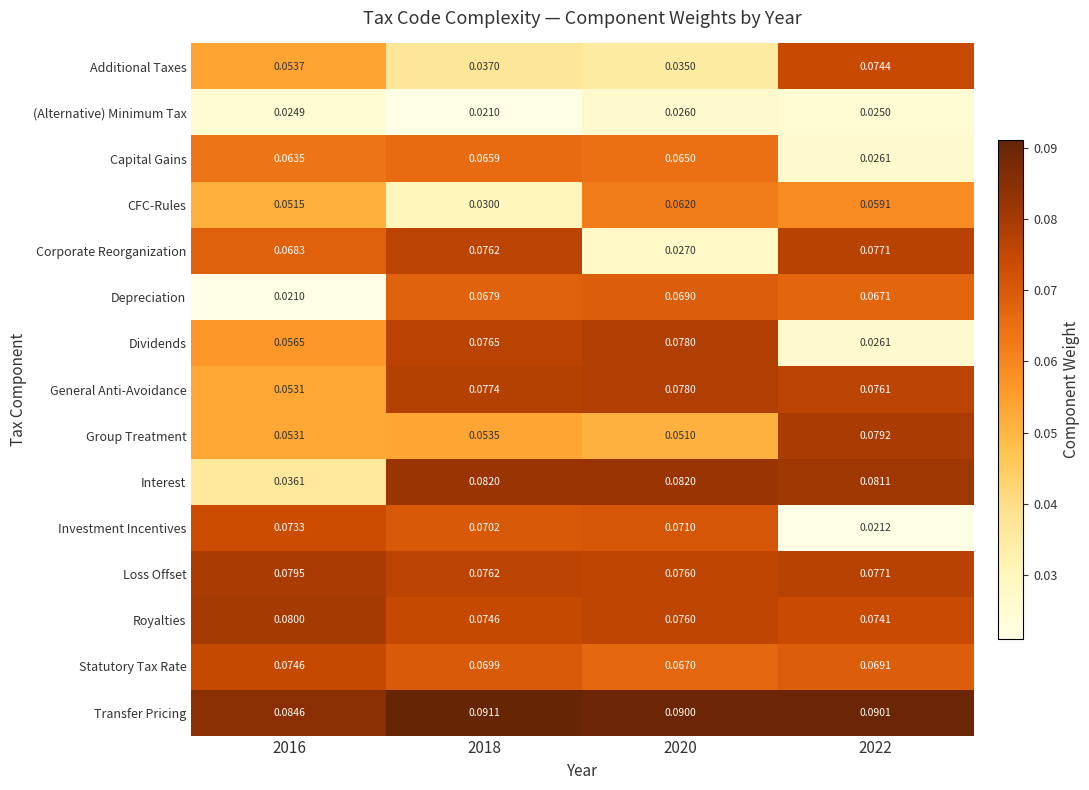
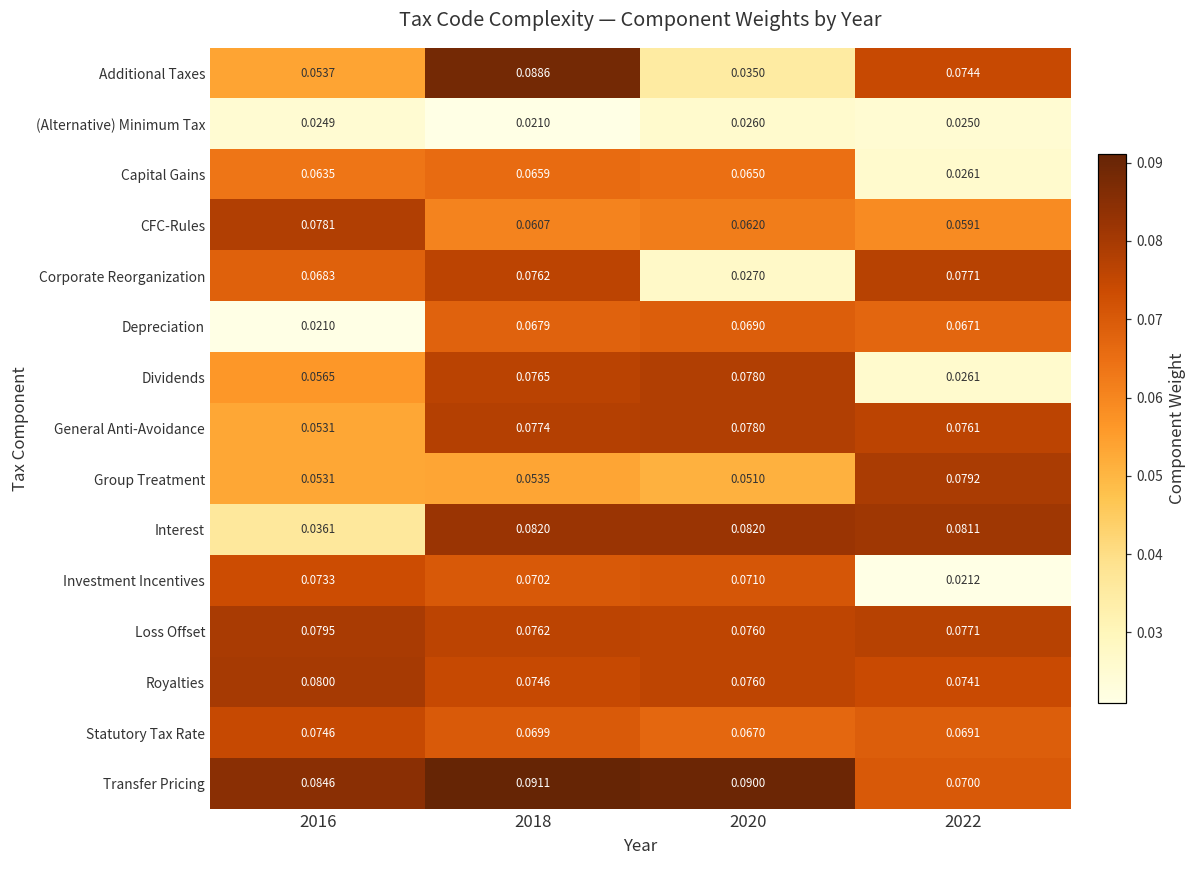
  {
    "Additional Taxes": {
      "2016": 0.0537,
-     "2018": 0.0370,
+     "2018": 0.0886,
      "2020": 0.0350,
      "2022": 0.0744
    },
    "(Alternative) Minimum Tax": {
      "2016": 0.0249,
      "2018": 0.0210,
      "2020": 0.0260,
      "2022": 0.0250
    },
    "Capital Gains": {
      "2016": 0.0635,
      "2018": 0.0659,
      "2020": 0.0650,
      "2022": 0.0261
    },
    "CFC-Rules": {
-     "2016": 0.0515,
-     "2018": 0.0300,
+     "2016": 0.0781,
+     "2018": 0.0607,
      "2020": 0.0620,
      "2022": 0.0591
    },
    "Corporate Reorganization": {
      "2016": 0.0683,
      "2018": 0.0762,
      "2020": 0.0270,
      "2022": 0.0771
    },
    "Depreciation": {
      "2016": 0.0210,
      "2018": 0.0679,
      "2020": 0.0690,
      "2022": 0.0671
    },
    "Dividends": {
      "2016": 0.0565,
      "2018": 0.0765,
      "2020": 0.0780,
      "2022": 0.0261
    },
    "General Anti-Avoidance": {
      "2016": 0.0531,
      "2018": 0.0774,
      "2020": 0.0780,
      "2022": 0.0761
    },
    "Group Treatment": {
      "2016": 0.0531,
      "2018": 0.0535,
      "2020": 0.0510,
      "2022": 0.0792
    },
    "Interest": {
      "2016": 0.0361,
      "2018": 0.0820,
      "2020": 0.0820,
      "2022": 0.0811
    },
    "Investment Incentives": {
      "2016": 0.0733,
      "2018": 0.0702,
      "2020": 0.0710,
      "2022": 0.0212
    },
    "Loss Offset": {
      "2016": 0.0795,
      "2018": 0.0762,
      "2020": 0.0760,
      "2022": 0.0771
    },
    "Royalties": {
      "2016": 0.0800,
      "2018": 0.0746,
      "2020": 0.0760,
      "2022": 0.0741
    },
    "Statutory Tax Rate": {
      "2016": 0.0746,
      "2018": 0.0699,
      "2020": 0.0670,
      "2022": 0.0691
    },
    "Transfer Pricing": {
      "2016": 0.0846,
      "2018": 0.0911,
      "2020": 0.0900,
-     "2022": 0.0901
+     "2022": 0.0700
    }
  }
